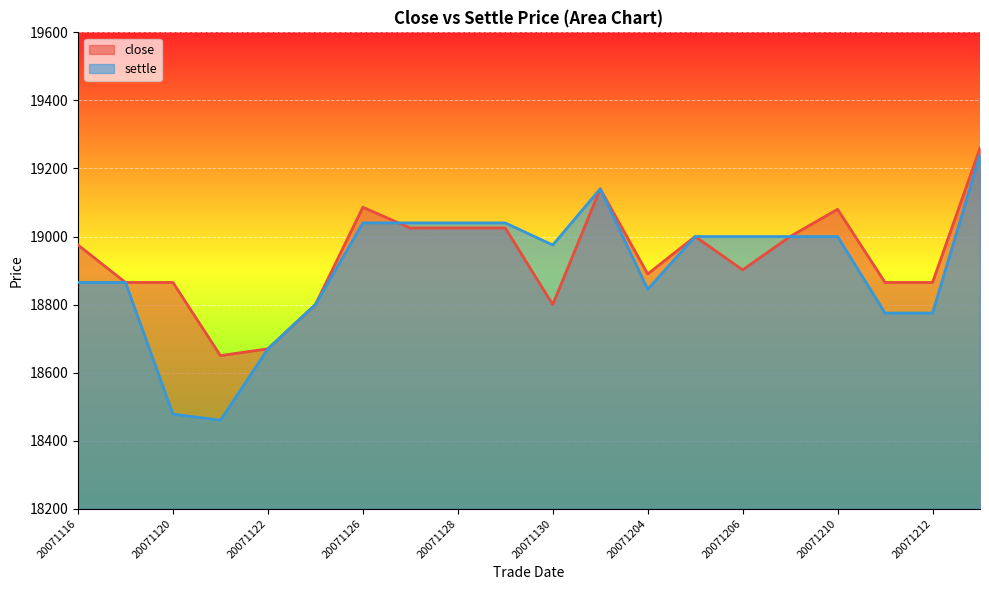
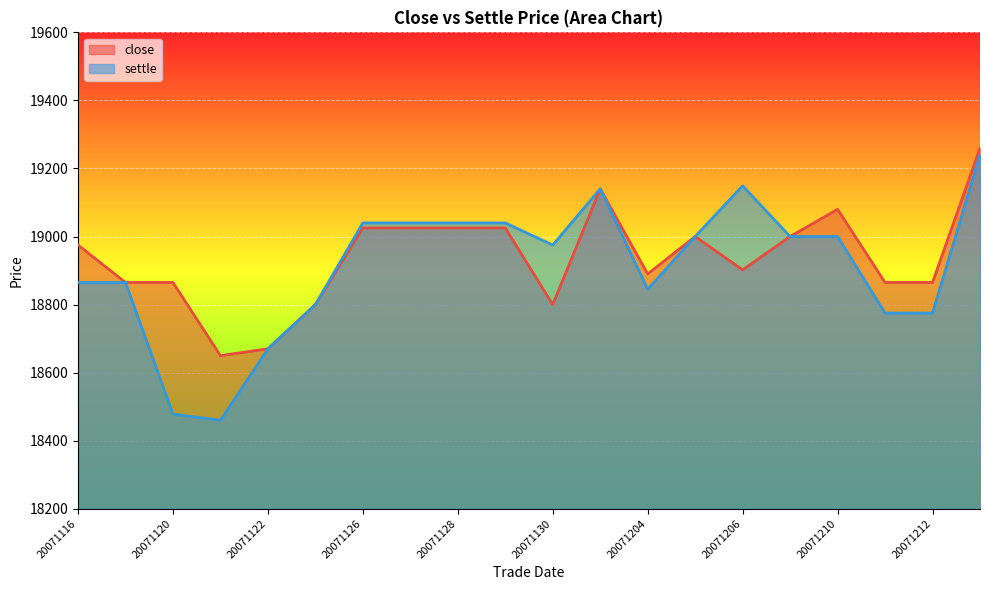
  {
    "close": {
      "20071116": 18980,
      "20071120": 18870,
-     "20071126": 19090,
+     "20071126": 19030,
      "20071128": 19030,
      "20071130": 18800,
      "20071204": 18890,
      "20071206": 18900,
      "20071210": 19080,
      "20071212": 18870
    },
    "settle": {
      "20071116": 18870,
      "20071120": 18480,
      "20071126": 19040,
      "20071128": 19040,
      "20071130": 18980,
      "20071204": 18850,
-     "20071206": 19000,
+     "20071206": 19150,
      "20071210": 19000,
      "20071212": 18780
    }
  }
